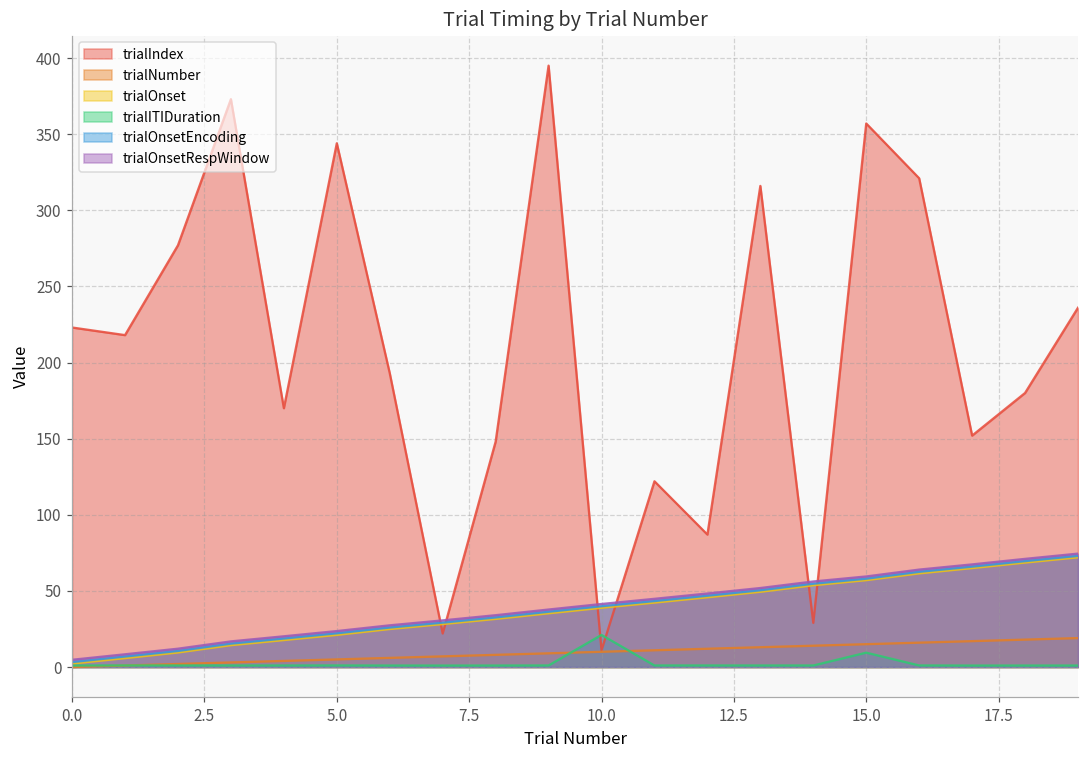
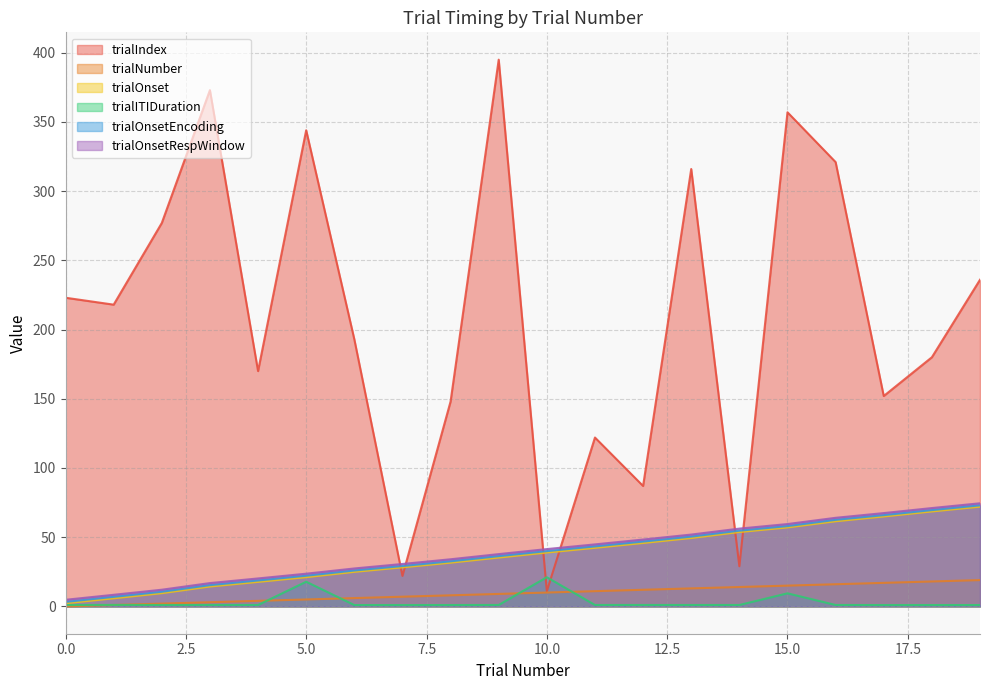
  {
    "trialITIDuration": {
-     "5.0": 1,
+     "5.0": 18,
      "10.0": 21,
      "15.0": 9
    }
  }
